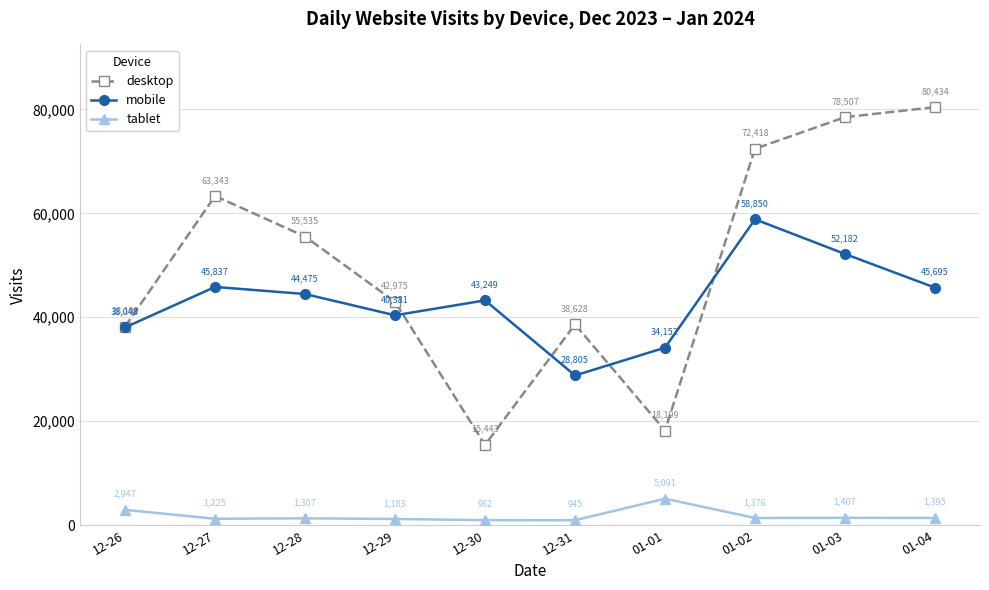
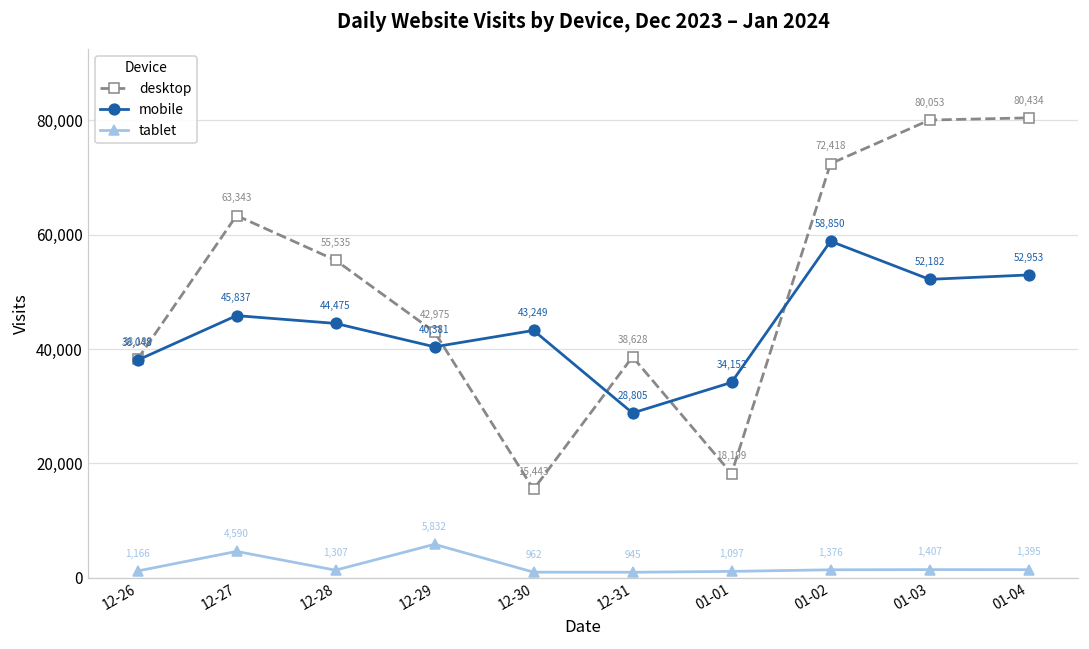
  {
    "desktop": {
      "12-27": "63,343",
      "12-28": "55,535",
      "12-29": "42,975",
      "12-30": "15,443",
      "12-31": "38,628",
      "01-01": "18,199",
      "01-02": "72,418",
-     "01-03": "78,507",
+     "01-03": "80,053",
      "01-04": "80,434"
    },
    "mobile": {
      "12-27": "45,837",
      "12-28": "44,475",
      "12-30": "43,249",
      "12-31": "28,805",
      "01-01": "34,152",
      "01-02": "58,850",
      "01-03": "52,182",
-     "01-04": "45,695"
+     "01-04": "52,953"
    },
    "tablet": {
-     "12-26": "2,947",
-     "12-27": "1,225",
+     "12-26": "1,166",
+     "12-27": "4,590",
      "12-28": "1,307",
-     "12-29": "1,183",
+     "12-29": "5,832",
      "12-30": "962",
      "12-31": "945",
-     "01-01": "5,091",
+     "01-01": "1,097",
      "01-02": "1,376",
      "01-03": "1,407",
      "01-04": "1,395"
    }
  }
